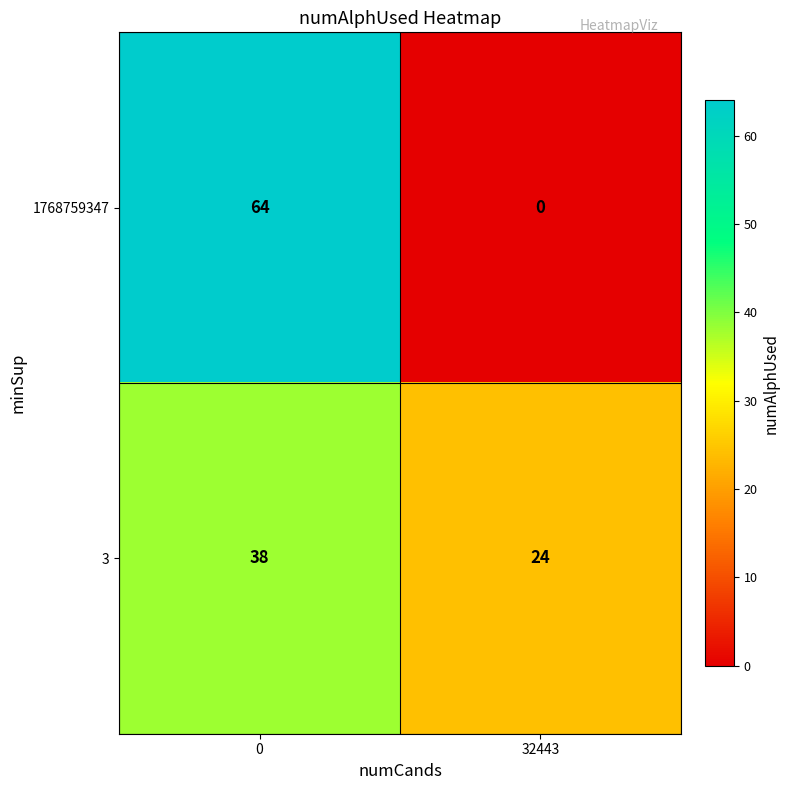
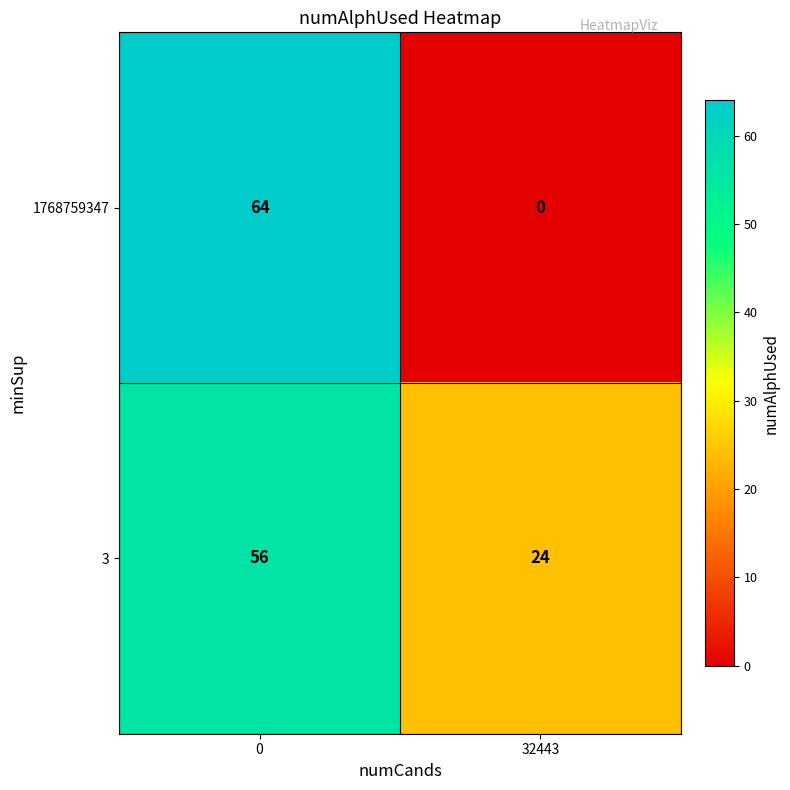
  {
    "1768759347": {
      "0": 64,
      "32443": 0
    },
    "3": {
-     "0": 38,
+     "0": 56,
      "32443": 24
    }
  }
